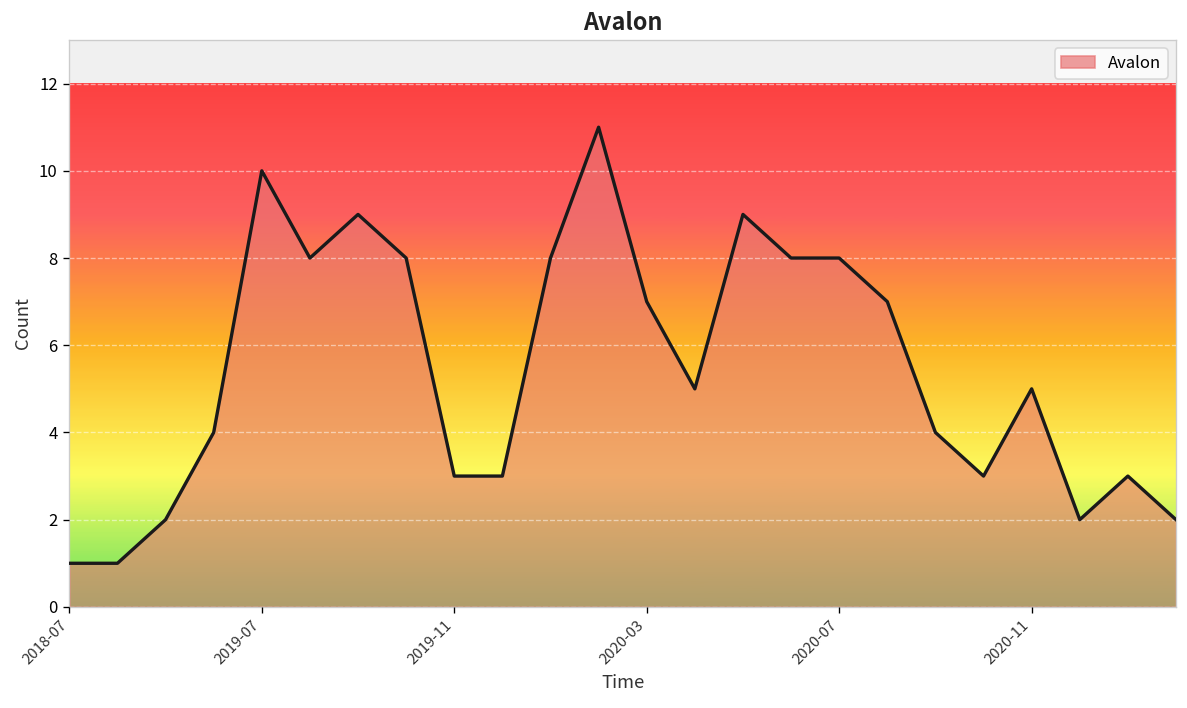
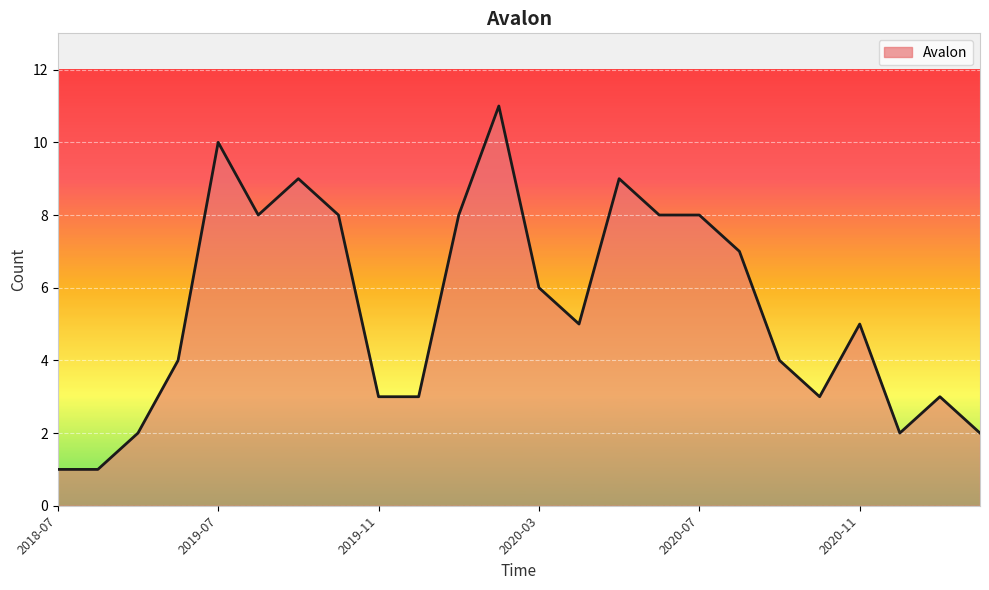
  {
    "2018-07": 1,
    "2019-07": 10,
    "2019-11": 3,
-   "2020-03": 7,
+   "2020-03": 6,
    "2020-07": 8,
    "2020-11": 5
  }
